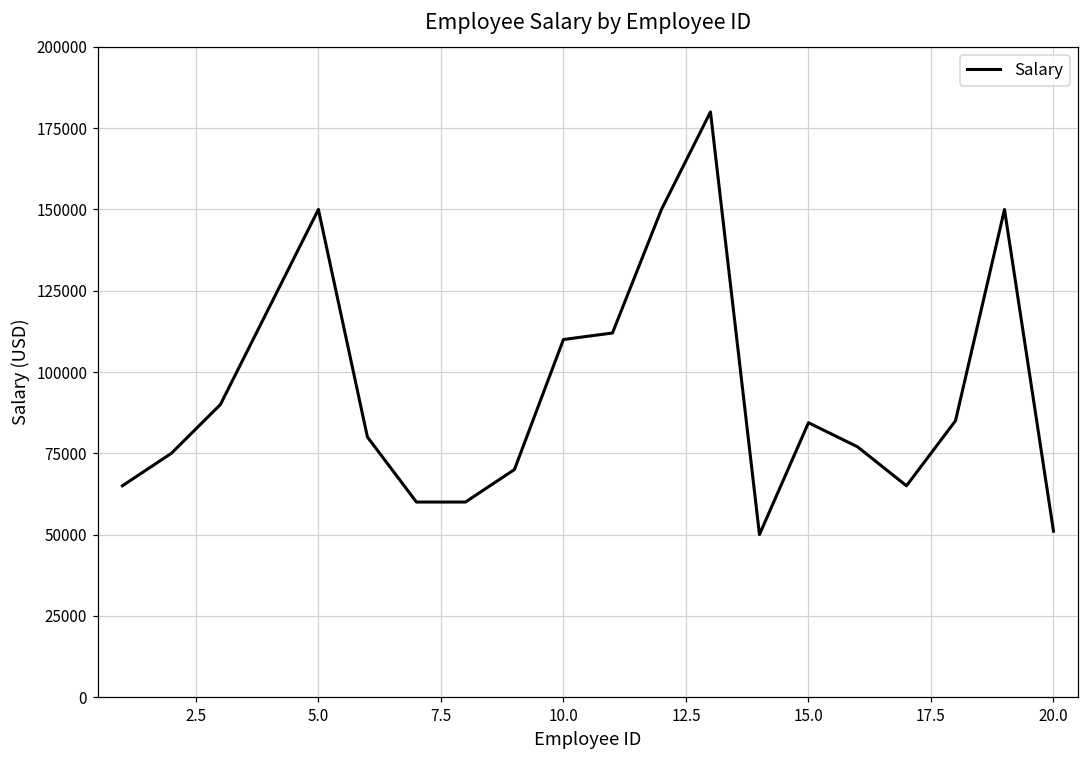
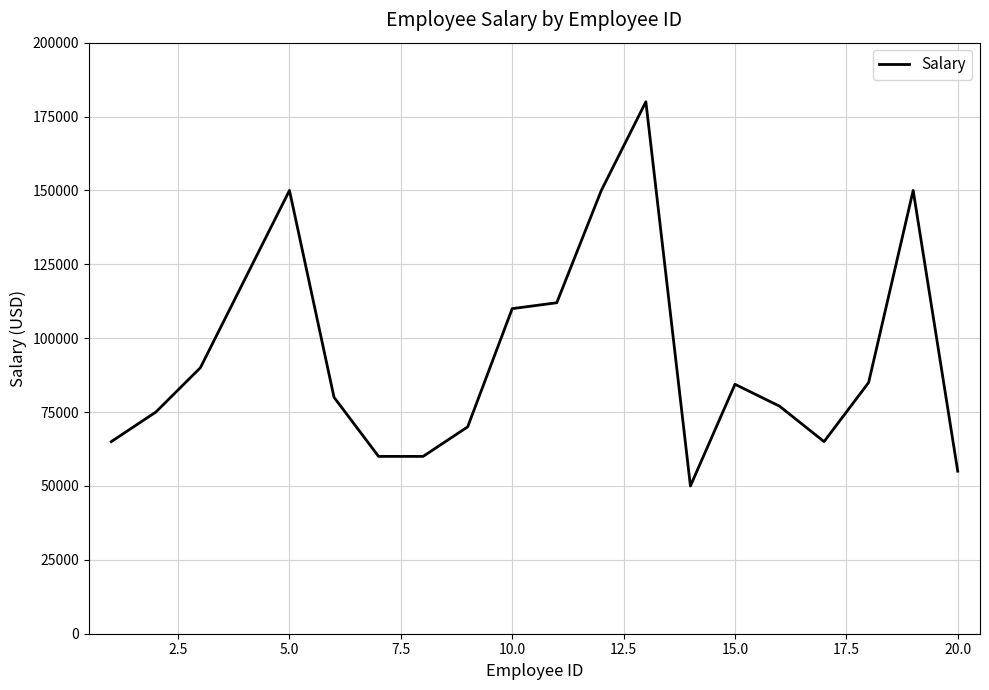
  {
    "5.0": 150000,
    "10.0": 110000,
    "15.0": 84000,
-   "20.0": 51000
+   "20.0": 55000
  }
